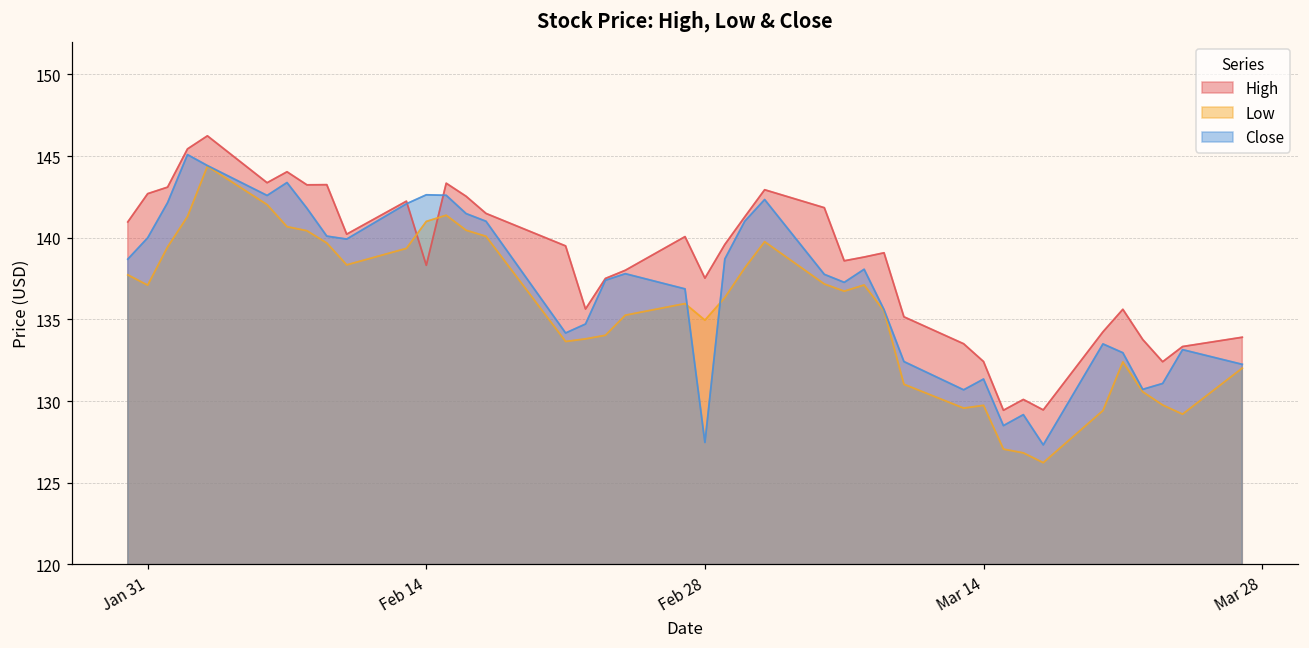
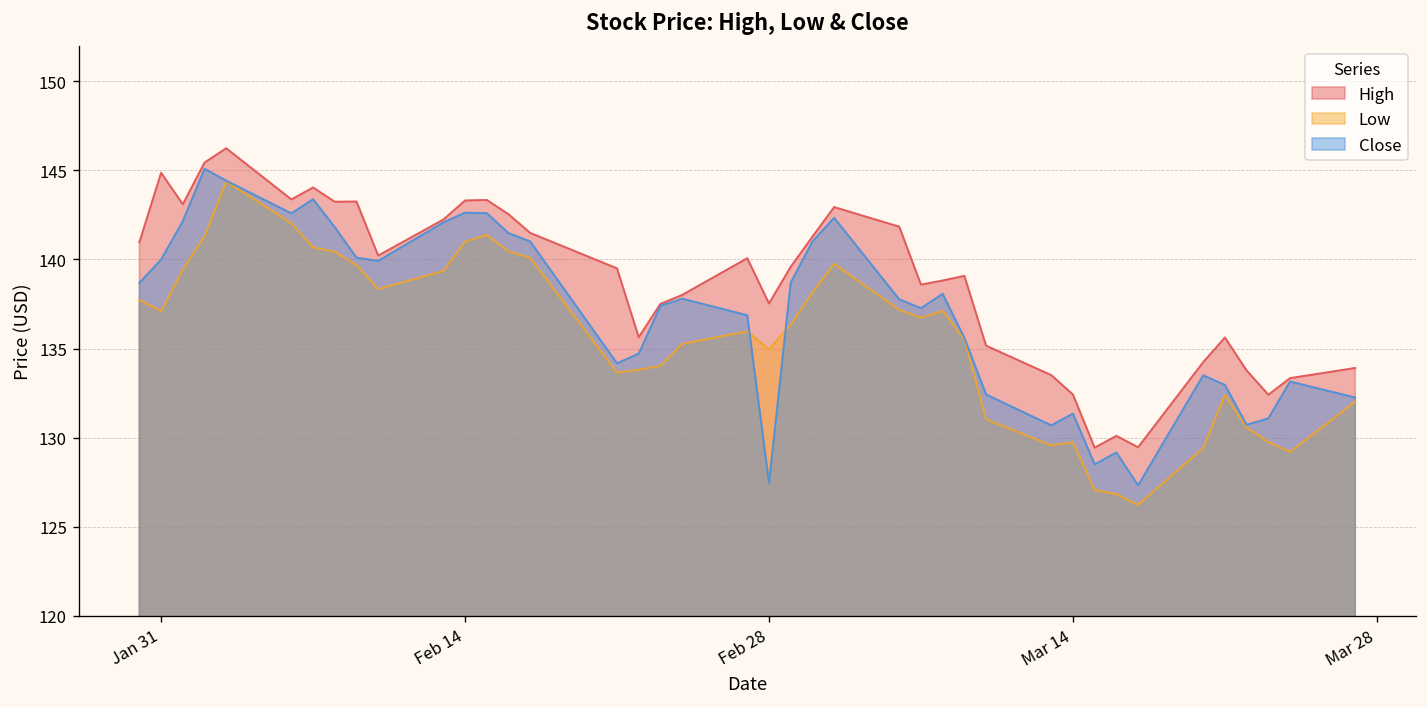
  {
    "High": {
-     "Jan 31": 142.7,
-     "Feb 14": 138.3,
+     "Jan 31": 144.9,
+     "Feb 14": 143.3,
      "Feb 28": 137.5,
      "Mar 14": 132.4
    },
    "Low": {
      "Jan 31": 137.1,
      "Feb 14": 141.0,
      "Feb 28": 135.0,
      "Mar 14": 129.7
    },
    "Close": {
      "Jan 31": 140.0,
      "Feb 14": 142.6,
      "Feb 28": 127.5,
      "Mar 14": 131.4
    }
  }
